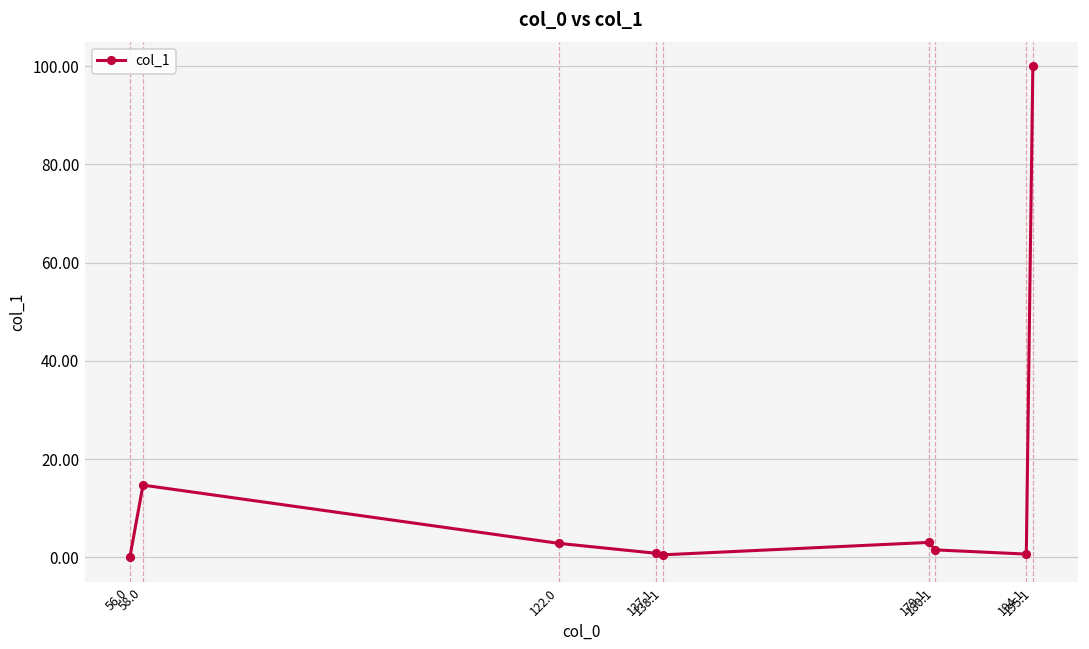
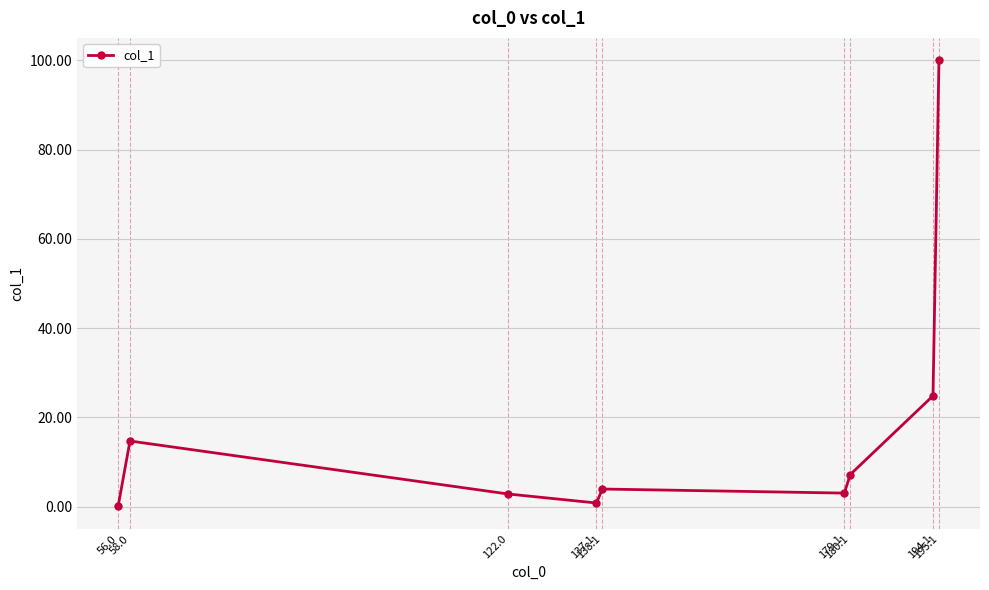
  {
    "56.0": 0,
    "58.0": 15,
    "122.0": 3,
    "137.1": 1,
-   "138.1": 1,
+   "138.1": 4,
    "179.1": 3,
-   "180.1": 2,
-   "194.1": 1,
+   "180.1": 7,
+   "194.1": 25,
    "195.1": 100
  }
